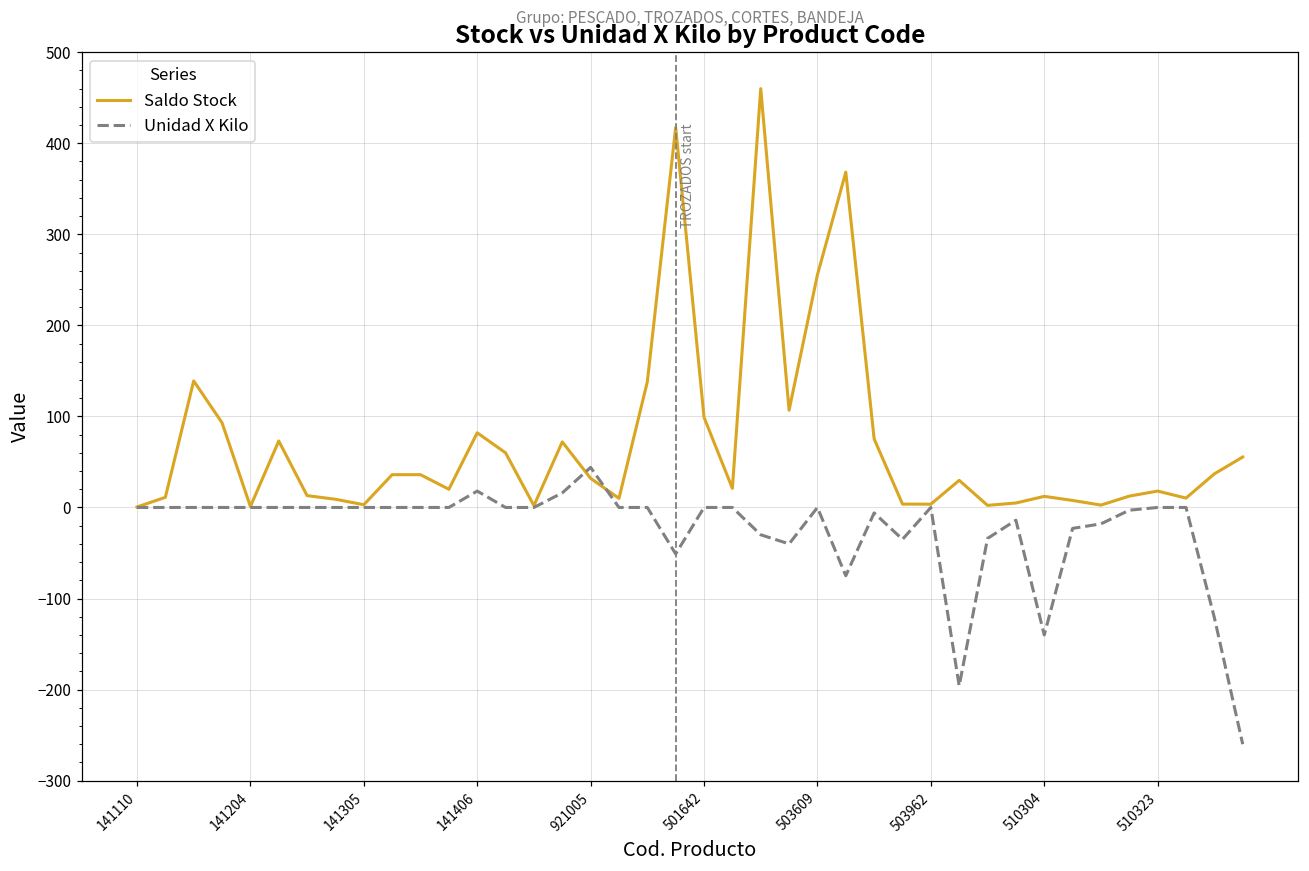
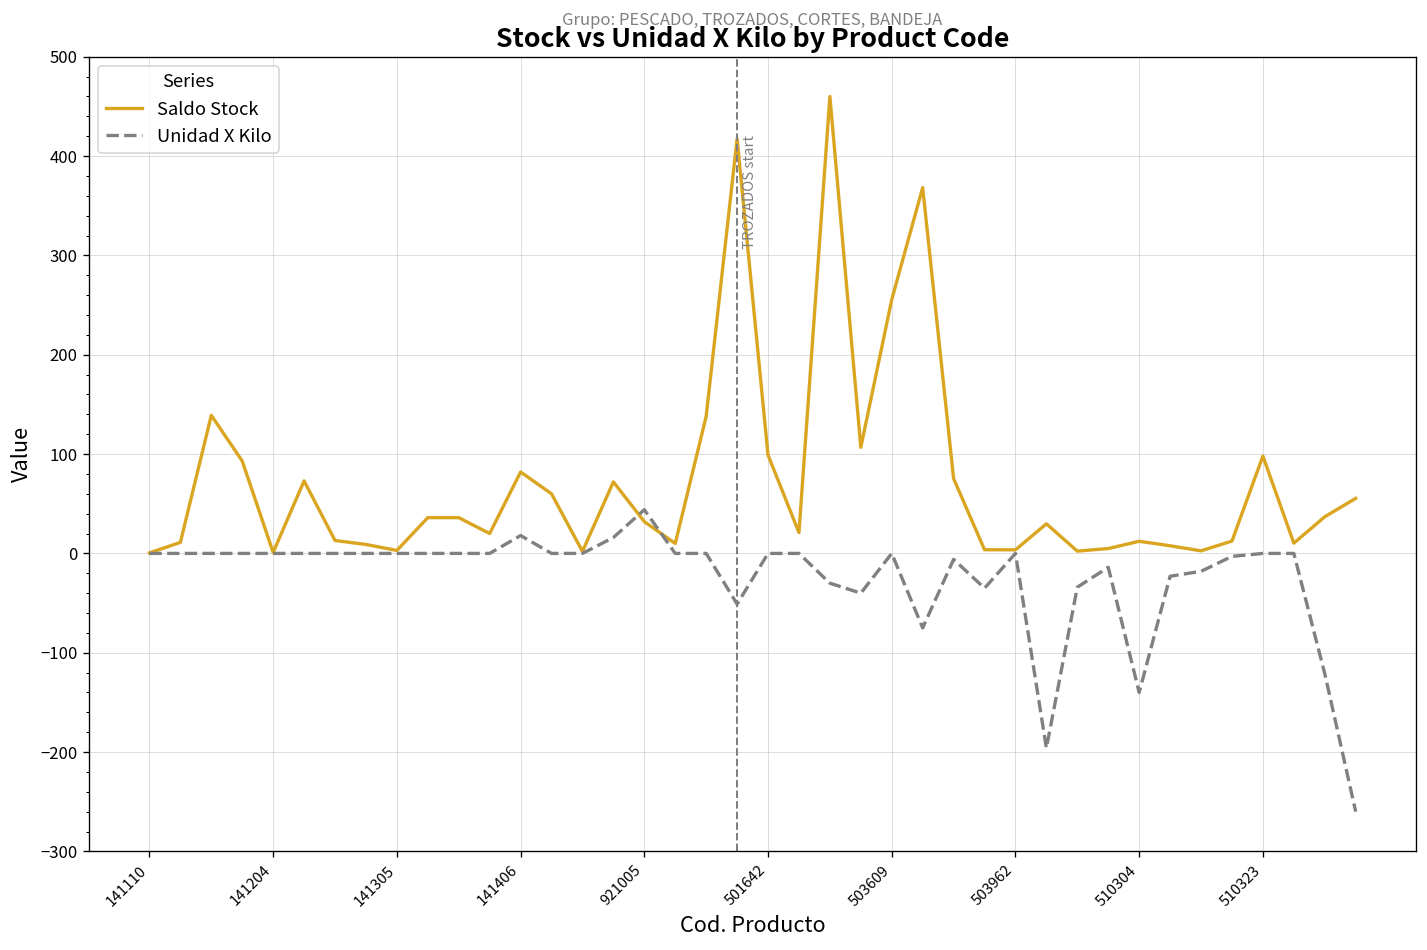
  {
    "Saldo Stock": {
      "141406": 80,
      "921005": 30,
      "501642": 100,
      "503609": 260,
      "503962": 0,
      "510304": 10,
-     "510323": 20
+     "510323": 100
    },
    "Unidad X Kilo": {
      "141406": 20,
      "921005": 40,
      "501642": 0,
      "503609": 0,
      "503962": 0,
      "510304": -140,
      "510323": 0
    }
  }
